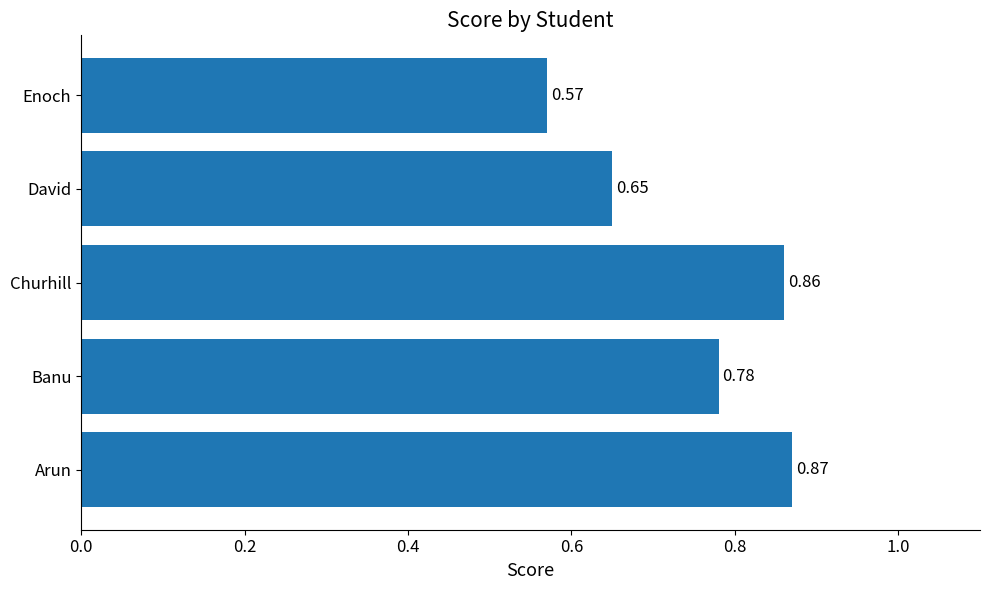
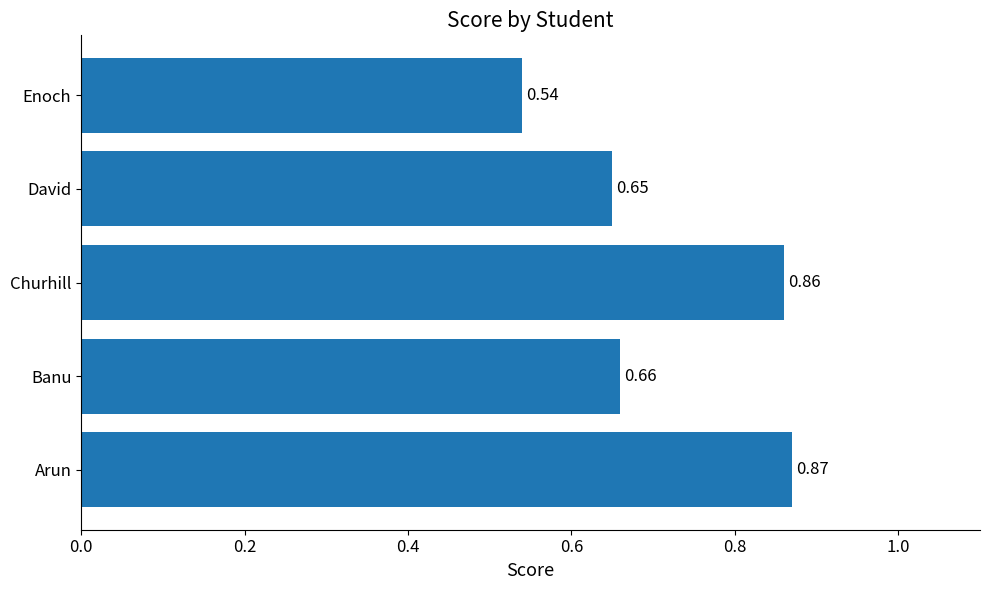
  {
-   "Enoch": 0.57,
+   "Enoch": 0.54,
    "David": 0.65,
    "Churhill": 0.86,
-   "Banu": 0.78,
+   "Banu": 0.66,
    "Arun": 0.87
  }
